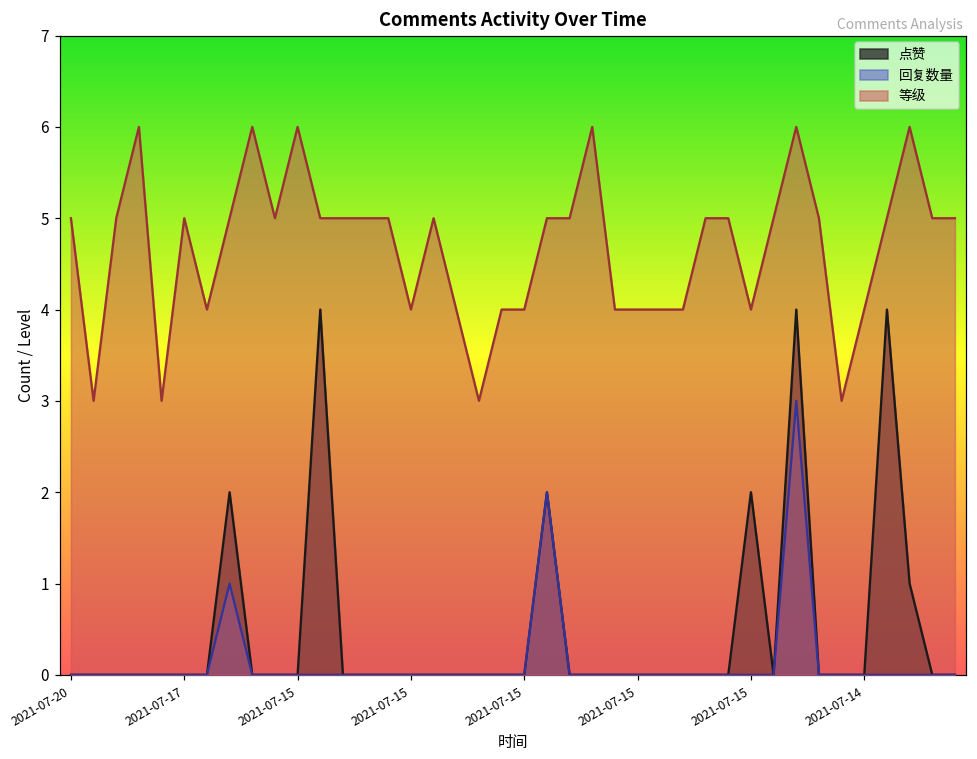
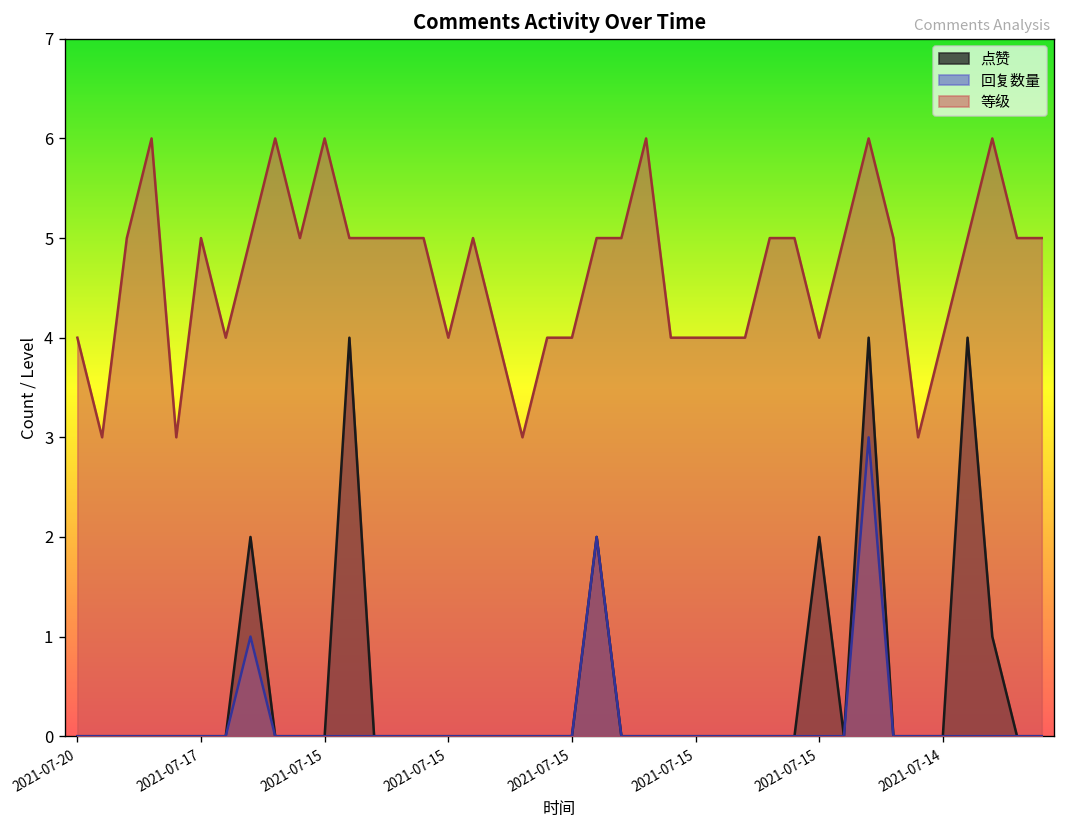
  {
    "等级": {
-     "2021-07-20": 5
+     "2021-07-20": 4
    }
  }
